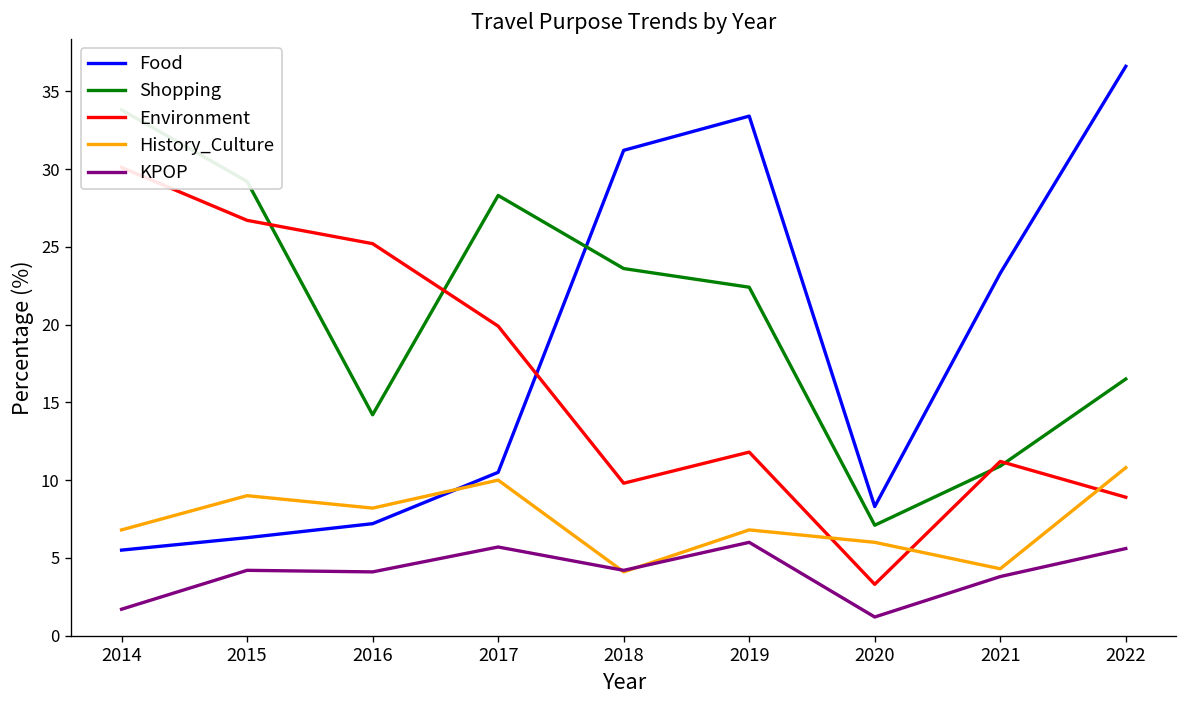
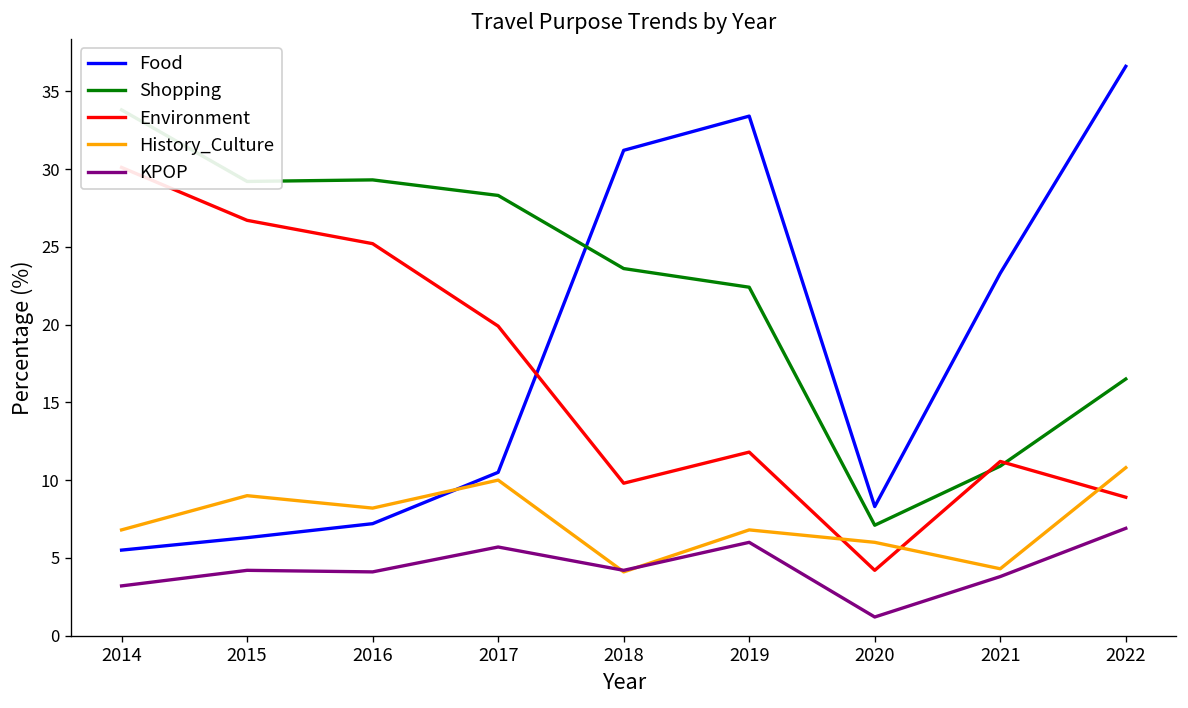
  {
    "Food": {
      "2014": 5.5,
      "2015": 6.3,
      "2016": 7.2,
      "2017": 10.5,
      "2018": 31.2,
      "2019": 33.4,
      "2020": 8.3,
      "2021": 23.3,
      "2022": 36.6
    },
    "Shopping": {
-     "2016": 14.2,
+     "2016": 29.3,
      "2017": 28.3,
      "2018": 23.6,
      "2019": 22.4,
      "2020": 7.1,
      "2021": 10.9,
      "2022": 16.5
    },
    "Environment": {
      "2015": 26.7,
      "2016": 25.2,
      "2017": 19.9,
      "2018": 9.8,
      "2019": 11.8,
-     "2020": 3.3,
+     "2020": 4.2,
      "2021": 11.2,
      "2022": 8.9
    },
    "History_Culture": {
      "2014": 6.8,
      "2015": 9.0,
      "2016": 8.2,
      "2017": 10.0,
      "2019": 6.8,
      "2020": 6.0,
      "2021": 4.3,
      "2022": 10.8
    },
    "KPOP": {
-     "2014": 1.7,
+     "2014": 3.2,
      "2015": 4.2,
      "2016": 4.1,
      "2017": 5.7,
      "2019": 6.0,
      "2020": 1.2,
      "2021": 3.8,
-     "2022": 5.6
+     "2022": 6.9
    }
  }
